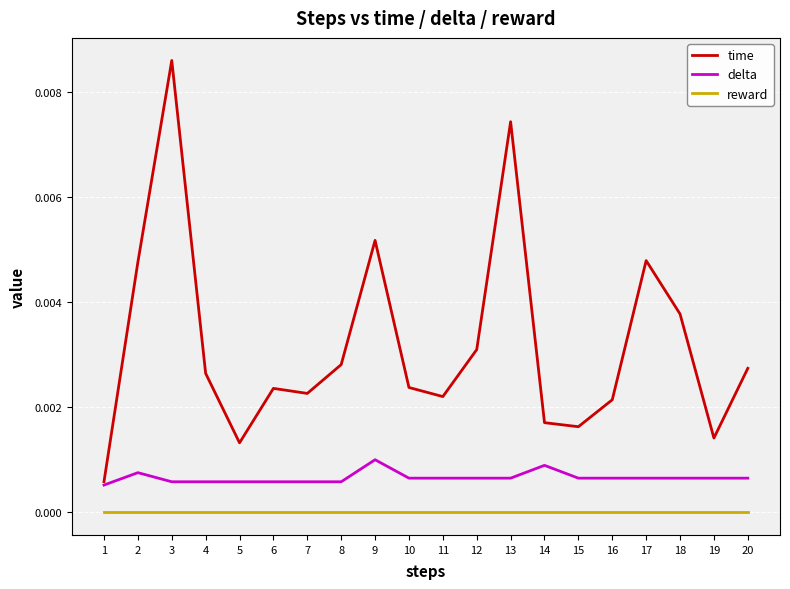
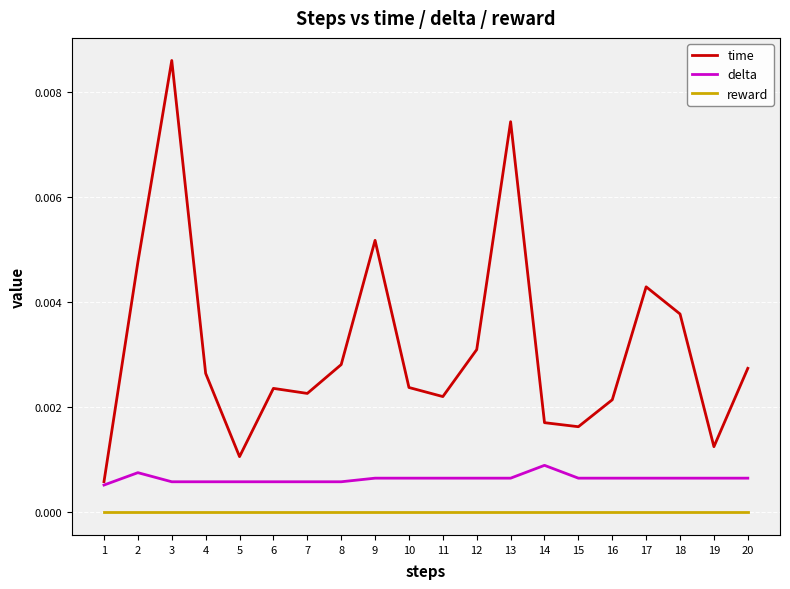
  {
    "time": {
      "1": 0.0006,
      "2": 0.0048,
      "3": 0.0086,
      "4": 0.0026,
-     "5": 0.0013,
+     "5": 0.0011,
      "6": 0.0024,
      "7": 0.0023,
      "8": 0.0028,
      "9": 0.0052,
      "10": 0.0024,
      "11": 0.0022,
      "12": 0.0031,
      "13": 0.0074,
      "14": 0.0017,
      "15": 0.0016,
      "16": 0.0021,
-     "17": 0.0048,
+     "17": 0.0043,
      "18": 0.0038,
-     "19": 0.0014,
+     "19": 0.0013,
      "20": 0.0027
    },
    "delta": {
      "1": 0.0005,
      "2": 0.0008,
      "3": 0.0006,
      "4": 0.0006,
      "5": 0.0006,
      "6": 0.0006,
      "7": 0.0006,
      "8": 0.0006,
-     "9": 0.0010,
+     "9": 0.0007,
      "10": 0.0007,
      "11": 0.0007,
      "12": 0.0007,
      "13": 0.0007,
      "14": 0.0009,
      "15": 0.0007,
      "16": 0.0007,
      "17": 0.0007,
      "18": 0.0007,
      "19": 0.0007,
      "20": 0.0007
    },
    "reward": {
      "1": 0.0000,
      "2": 0.0000,
      "3": 0.0000,
      "4": 0.0000,
      "5": 0.0000,
      "6": 0.0000,
      "7": 0.0000,
      "8": 0.0000,
      "9": 0.0000,
      "10": 0.0000,
      "11": 0.0000,
      "12": 0.0000,
      "13": 0.0000,
      "14": 0.0000,
      "15": 0.0000,
      "16": 0.0000,
      "17": 0.0000,
      "18": 0.0000,
      "19": 0.0000,
      "20": 0.0000
    }
  }
